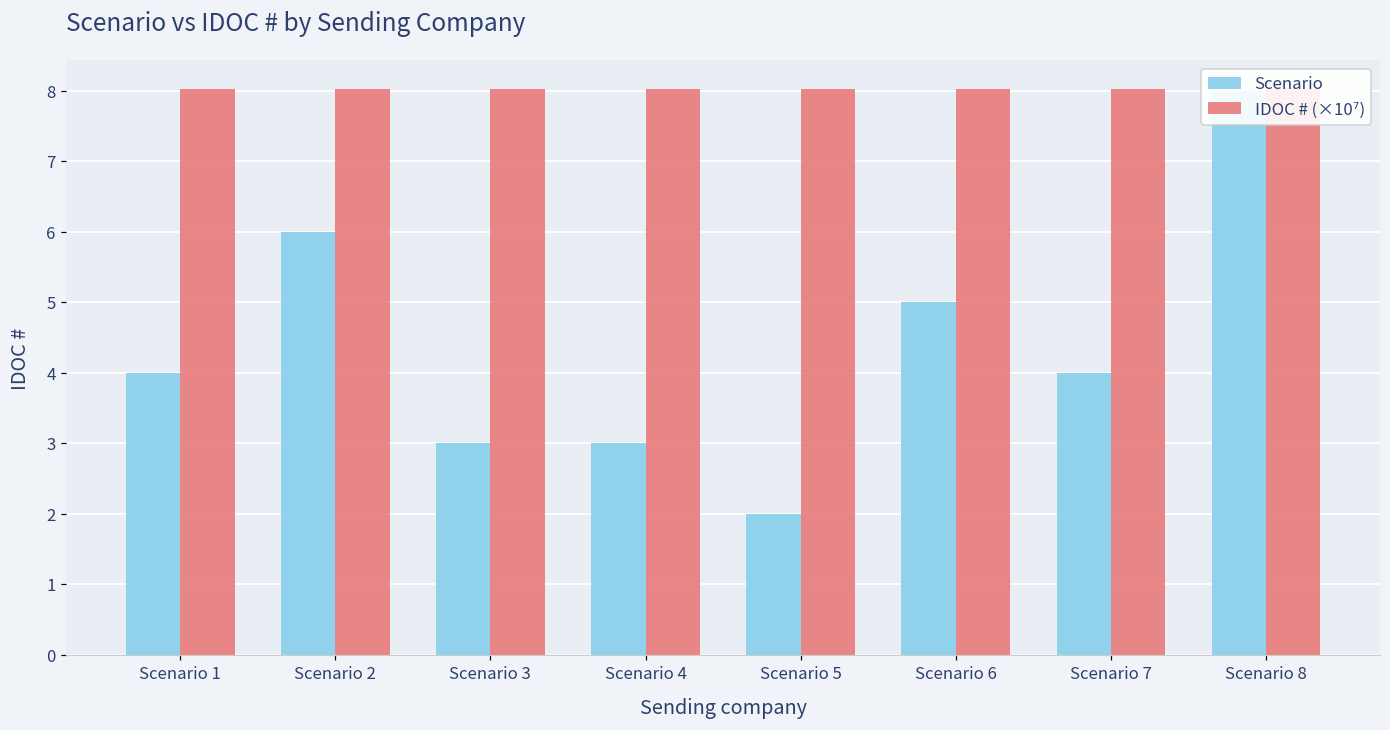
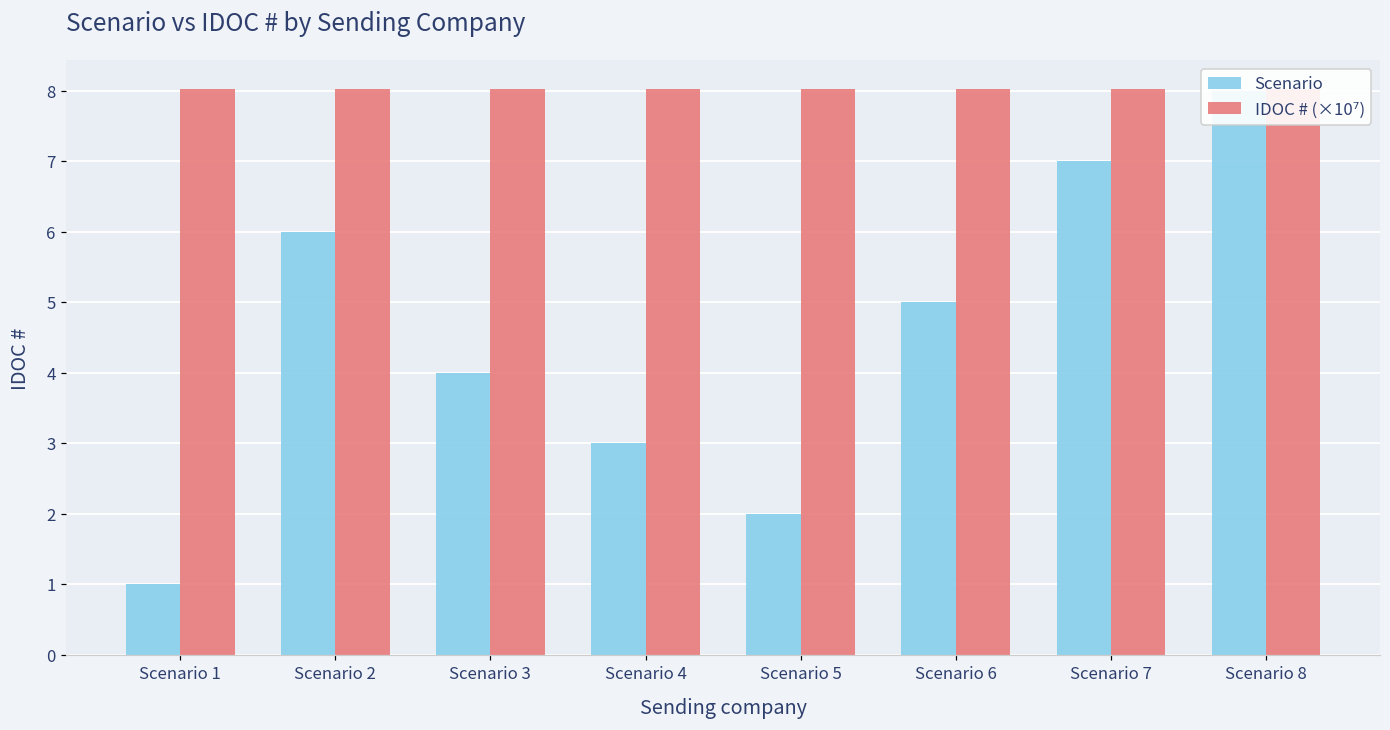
  {
    "Scenario": {
-     "Scenario 1": 4,
+     "Scenario 1": 1,
      "Scenario 2": 6,
-     "Scenario 3": 3,
+     "Scenario 3": 4,
      "Scenario 4": 3,
      "Scenario 5": 2,
      "Scenario 6": 5,
-     "Scenario 7": 4
+     "Scenario 7": 7
    },
    "IDOC # (×10⁷)": {
      "Scenario 1": 8,
      "Scenario 2": 8,
      "Scenario 3": 8,
      "Scenario 4": 8,
      "Scenario 5": 8,
      "Scenario 6": 8,
      "Scenario 7": 8
    }
  }
